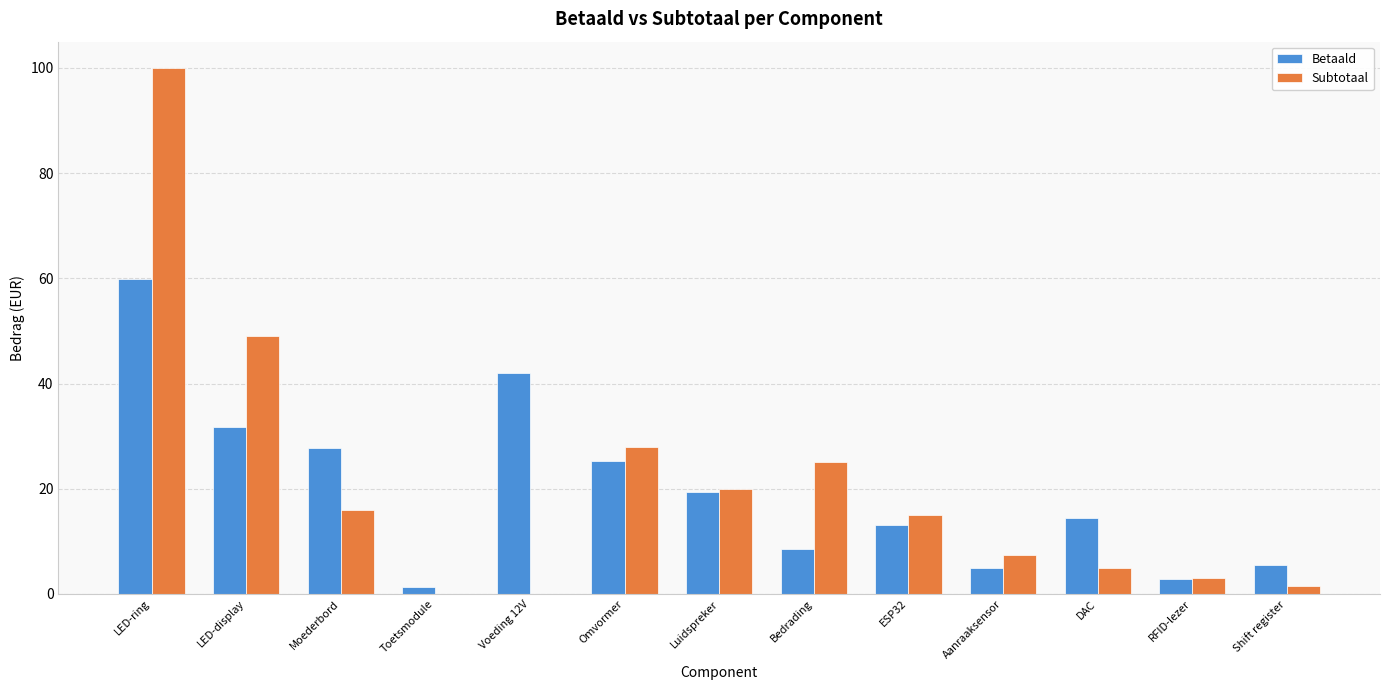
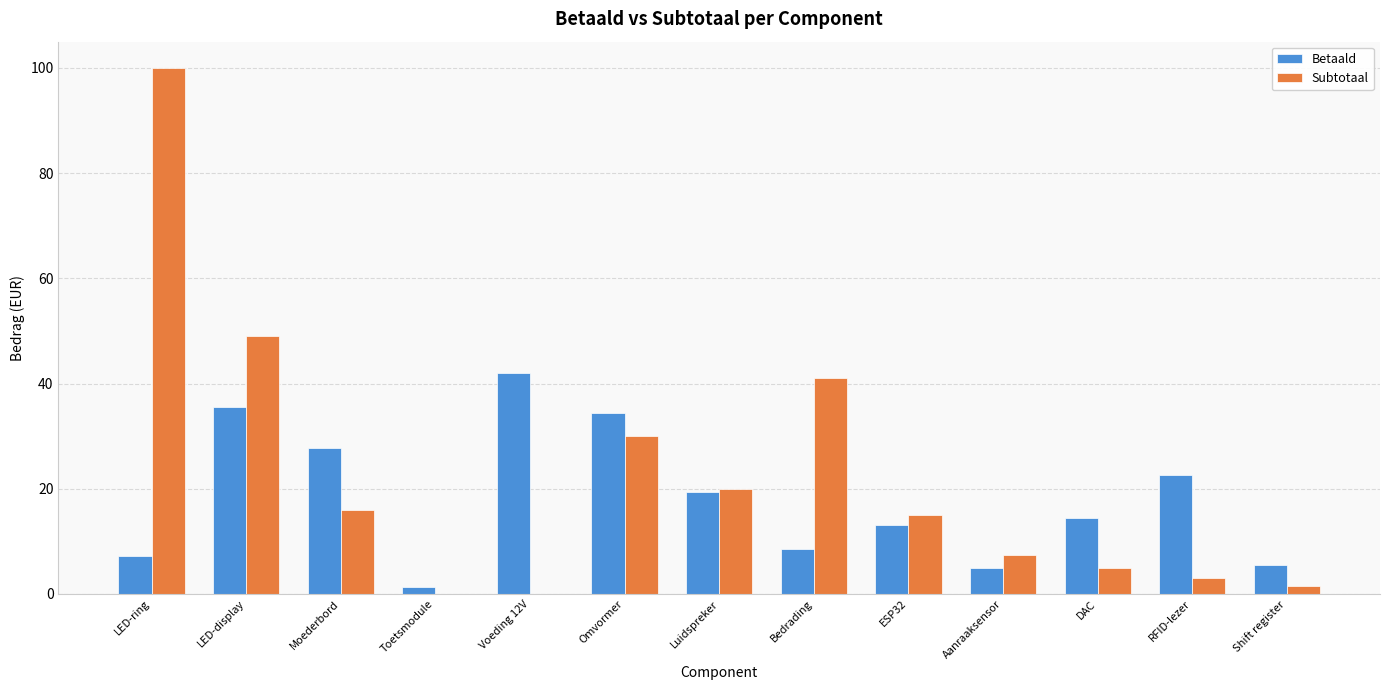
  {
    "Betaald": {
-     "LED-ring": 60,
-     "LED-display": 32,
+     "LED-ring": 7,
+     "LED-display": 36,
      "Moederbord": 28,
      "Toetsmodule": 1,
      "Voeding 12V": 42,
-     "Omvormer": 25,
+     "Omvormer": 34,
      "Luidspreker": 19,
      "Bedrading": 9,
      "ESP32": 13,
      "Aanraaksensor": 5,
      "DAC": 15,
-     "RFID-lezer": 3,
+     "RFID-lezer": 23,
      "Shift register": 6
    },
    "Subtotaal": {
      "LED-ring": 100,
      "LED-display": 49,
      "Moederbord": 16,
      "Toetsmodule": 0,
      "Voeding 12V": 0,
-     "Omvormer": 28,
+     "Omvormer": 30,
      "Luidspreker": 20,
-     "Bedrading": 25,
+     "Bedrading": 41,
      "ESP32": 15,
      "Aanraaksensor": 8,
      "DAC": 5,
      "RFID-lezer": 3,
      "Shift register": 2
    }
  }
